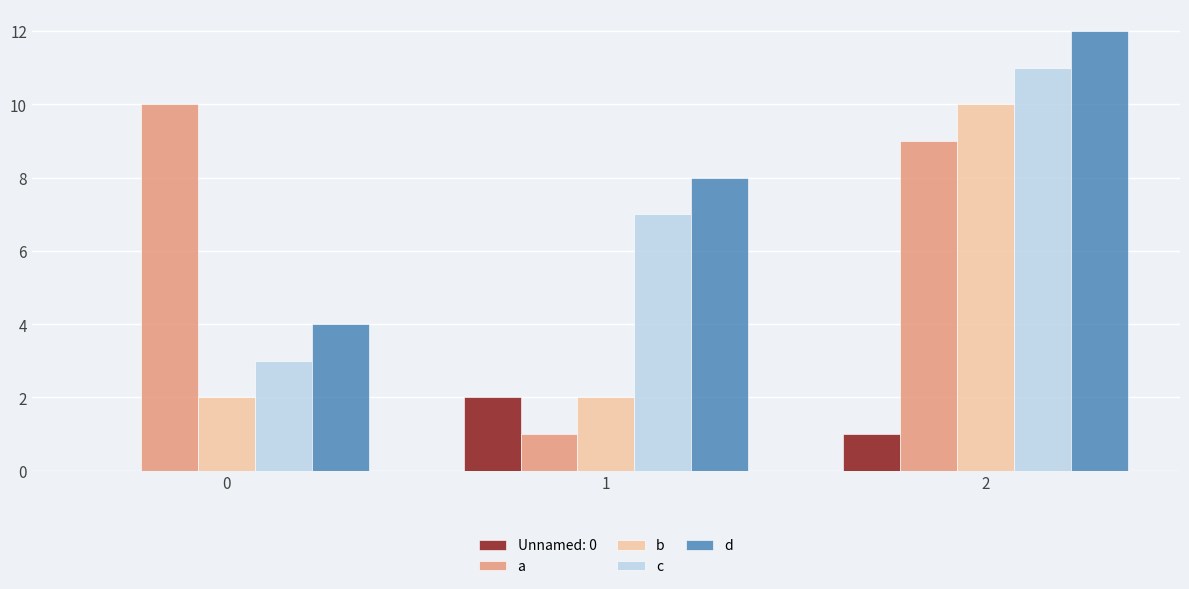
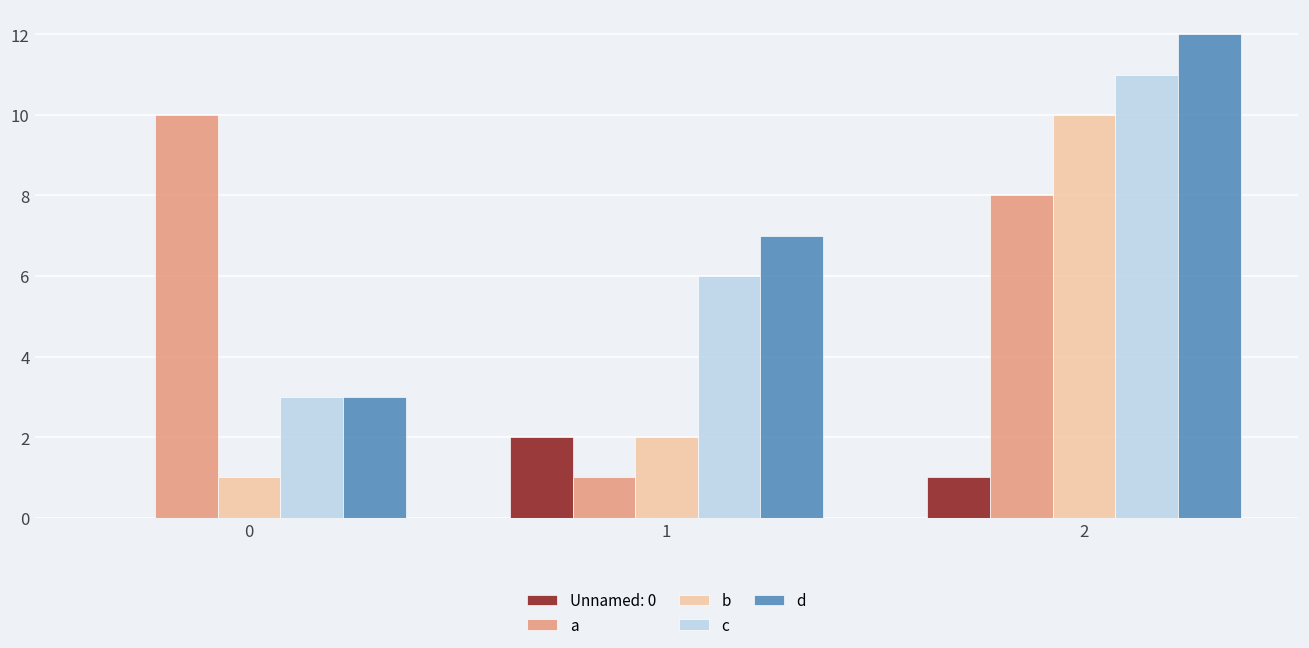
  {
    "Unnamed: 0": {
      "0": 0,
      "1": 2,
      "2": 1
    },
    "a": {
      "0": 10,
      "1": 1,
-     "2": 9
+     "2": 8
    },
    "b": {
-     "0": 2,
+     "0": 1,
      "1": 2,
      "2": 10
    },
    "c": {
      "0": 3,
-     "1": 7,
+     "1": 6,
      "2": 11
    },
    "d": {
-     "0": 4,
-     "1": 8,
+     "0": 3,
+     "1": 7,
      "2": 12
    }
  }
